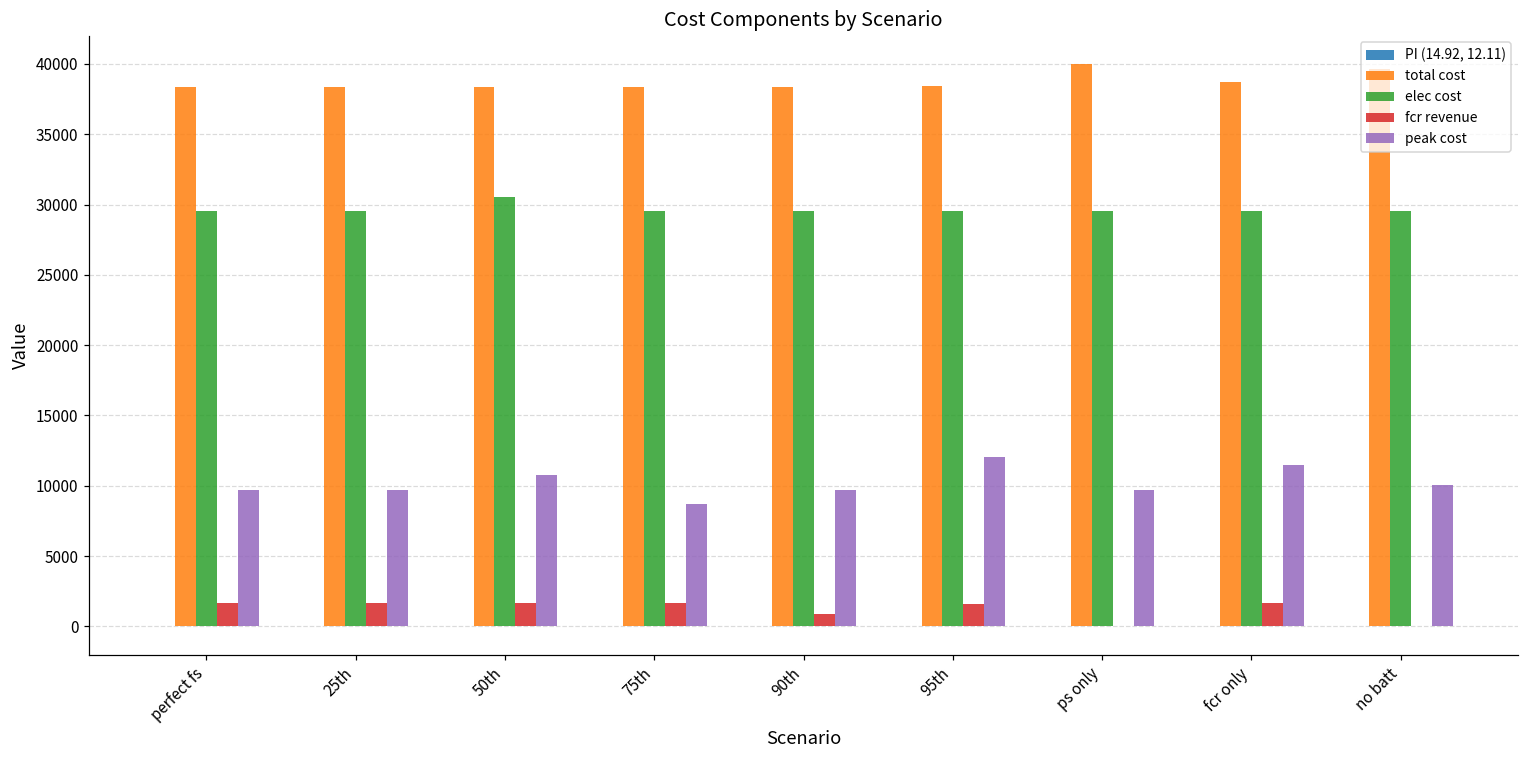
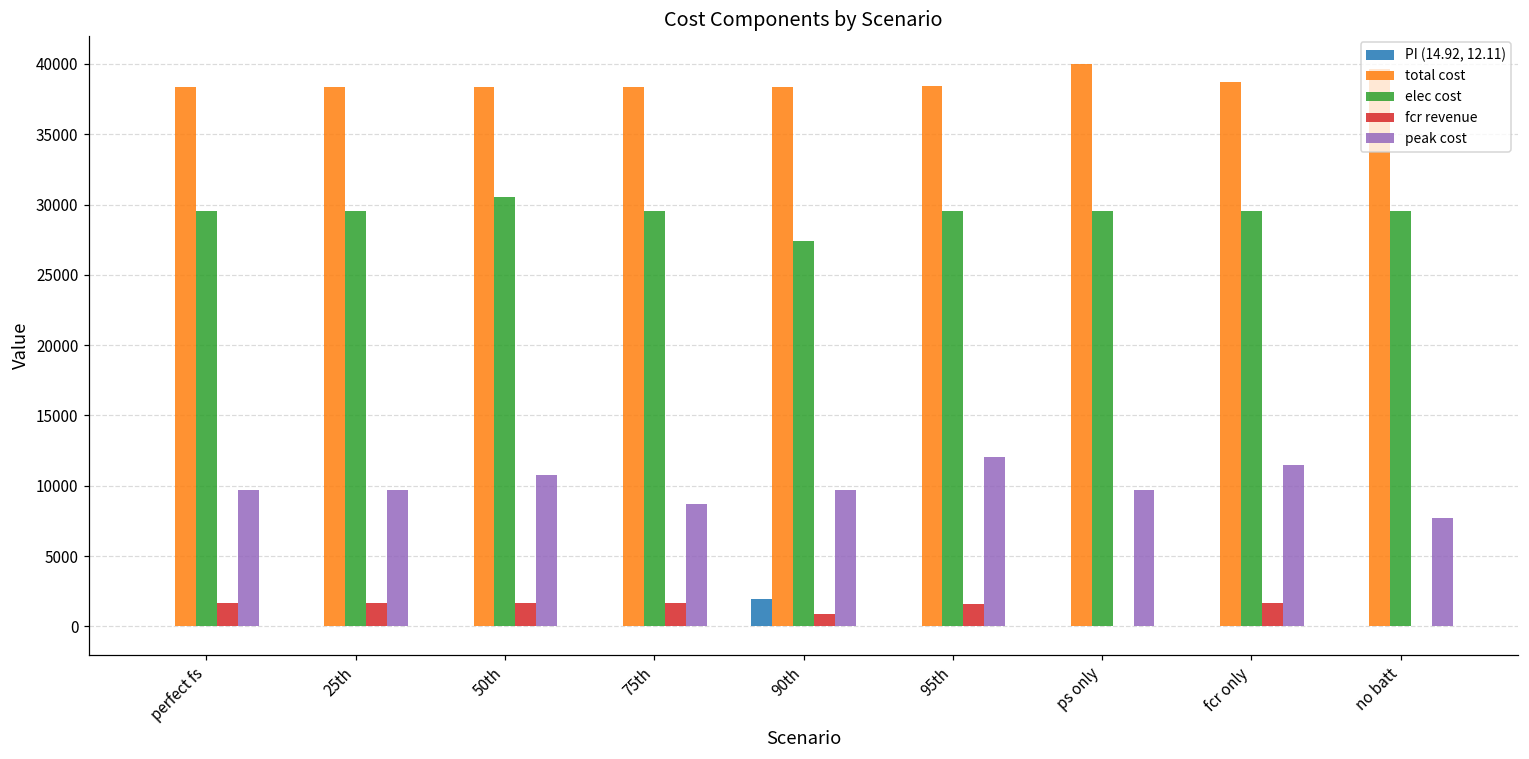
  {
    "PI (14.92, 12.11)": {
-     "90th": 0,
+     "90th": 1900,
      "no batt": 0
    },
    "total cost": {
      "perfect fs": 38300,
      "25th": 38300,
      "50th": 38300,
      "75th": 38300,
      "90th": 38300,
      "95th": 38400,
      "ps only": 40000,
      "fcr only": 38700
    },
    "elec cost": {
      "perfect fs": 29500,
      "25th": 29500,
      "50th": 30600,
      "75th": 29500,
-     "90th": 29500,
+     "90th": 27400,
      "95th": 29500,
      "ps only": 29500,
      "fcr only": 29500,
      "no batt": 29500
    },
    "fcr revenue": {
      "perfect fs": 1700,
      "25th": 1700,
      "50th": 1700,
      "75th": 1700,
      "90th": 900,
      "95th": 1600,
      "ps only": 0,
      "fcr only": 1700,
      "no batt": 0
    },
    "peak cost": {
      "perfect fs": 9700,
      "25th": 9700,
      "50th": 10800,
      "75th": 8700,
      "90th": 9700,
      "95th": 12000,
      "ps only": 9700,
      "fcr only": 11500,
-     "no batt": 10100
+     "no batt": 7700
    }
  }
